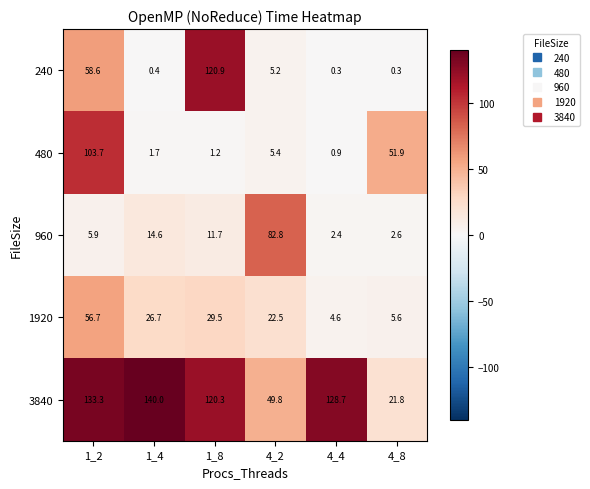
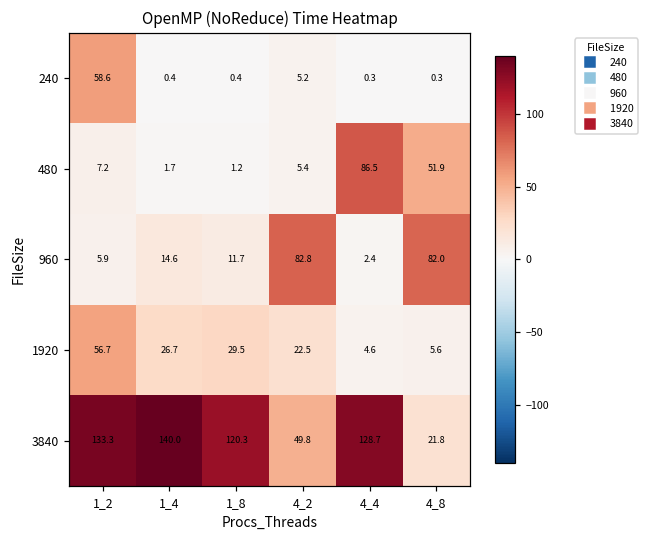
  {
    "240": {
      "1_2": 58.6,
      "1_4": 0.4,
-     "1_8": 120.9,
+     "1_8": 0.4,
      "4_2": 5.2,
      "4_4": 0.3,
      "4_8": 0.3
    },
    "480": {
-     "1_2": 103.7,
+     "1_2": 7.2,
      "1_4": 1.7,
      "1_8": 1.2,
      "4_2": 5.4,
-     "4_4": 0.9,
+     "4_4": 86.5,
      "4_8": 51.9
    },
    "960": {
      "1_2": 5.9,
      "1_4": 14.6,
      "1_8": 11.7,
      "4_2": 82.8,
      "4_4": 2.4,
-     "4_8": 2.6
+     "4_8": 82.0
    },
    "1920": {
      "1_2": 56.7,
      "1_4": 26.7,
      "1_8": 29.5,
      "4_2": 22.5,
      "4_4": 4.6,
      "4_8": 5.6
    },
    "3840": {
      "1_2": 133.3,
      "1_4": 140.0,
      "1_8": 120.3,
      "4_2": 49.8,
      "4_4": 128.7,
      "4_8": 21.8
    }
  }
